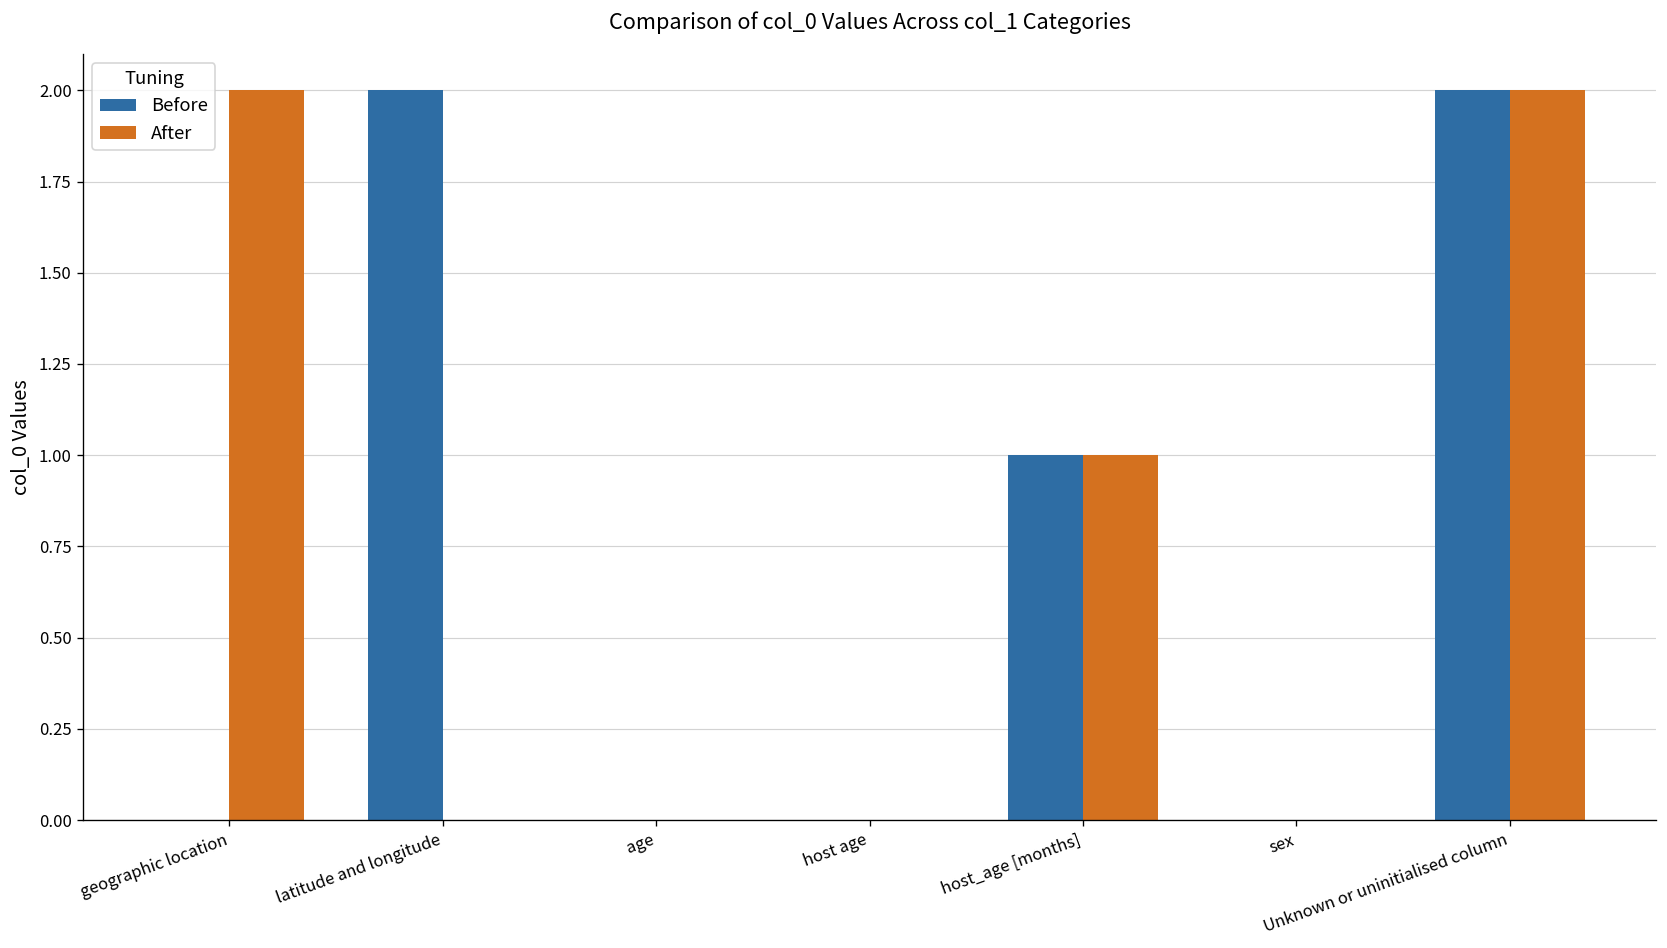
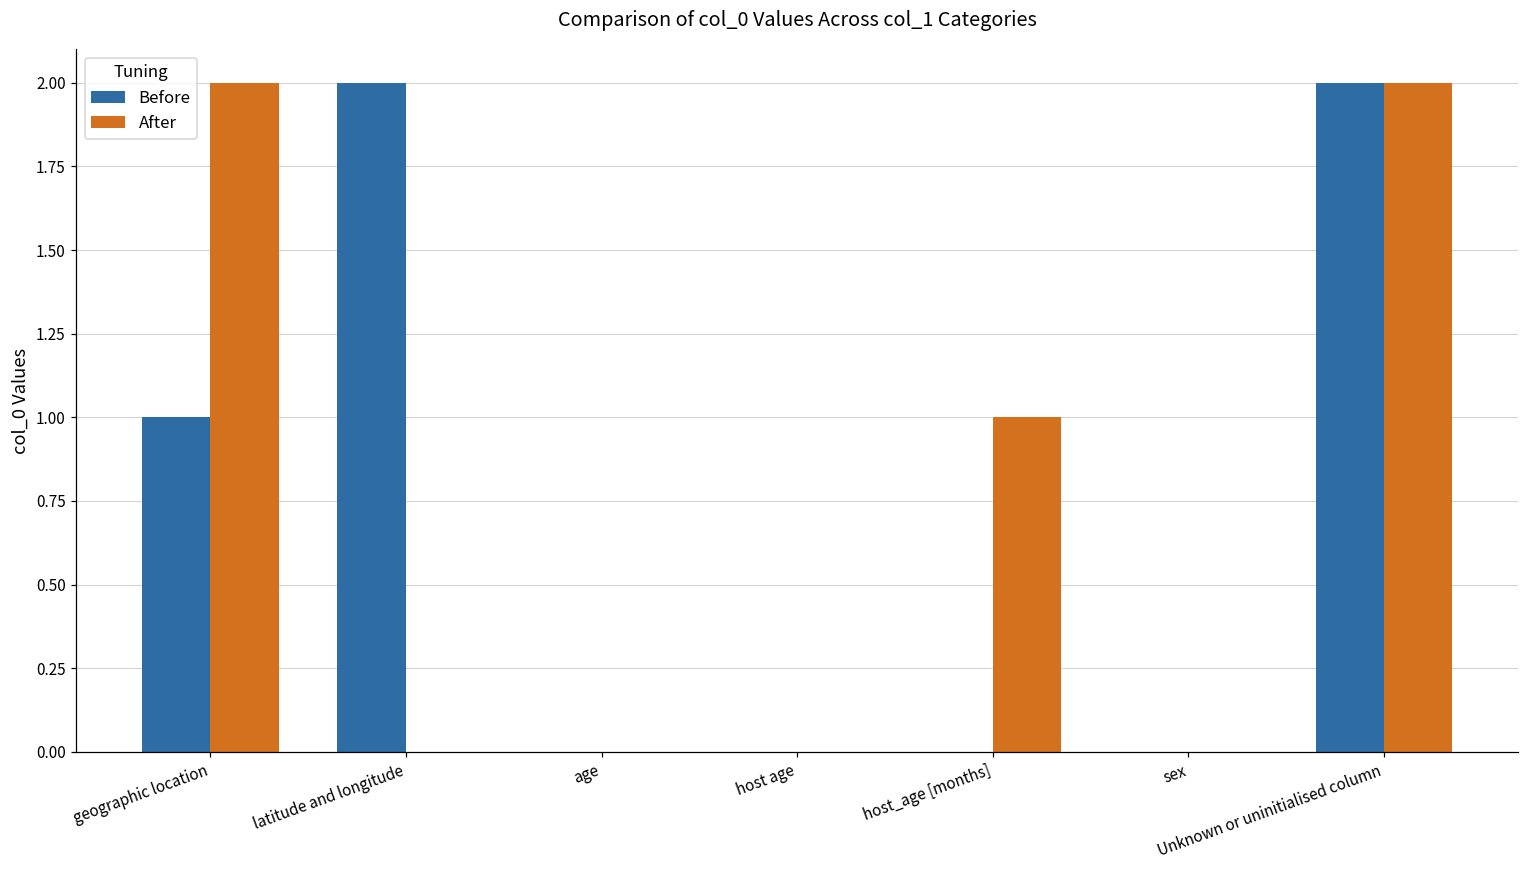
  {
    "Before": {
-     "geographic location": 0,
+     "geographic location": 1,
      "latitude and longitude": 2,
      "age": 0,
      "host age": 0,
-     "host_age [months]": 1,
+     "host_age [months]": 0,
      "sex": 0,
      "Unknown or uninitialised column": 2
    },
    "After": {
      "geographic location": 2,
      "latitude and longitude": 0,
      "age": 0,
      "host age": 0,
      "host_age [months]": 1,
      "sex": 0,
      "Unknown or uninitialised column": 2
    }
  }
